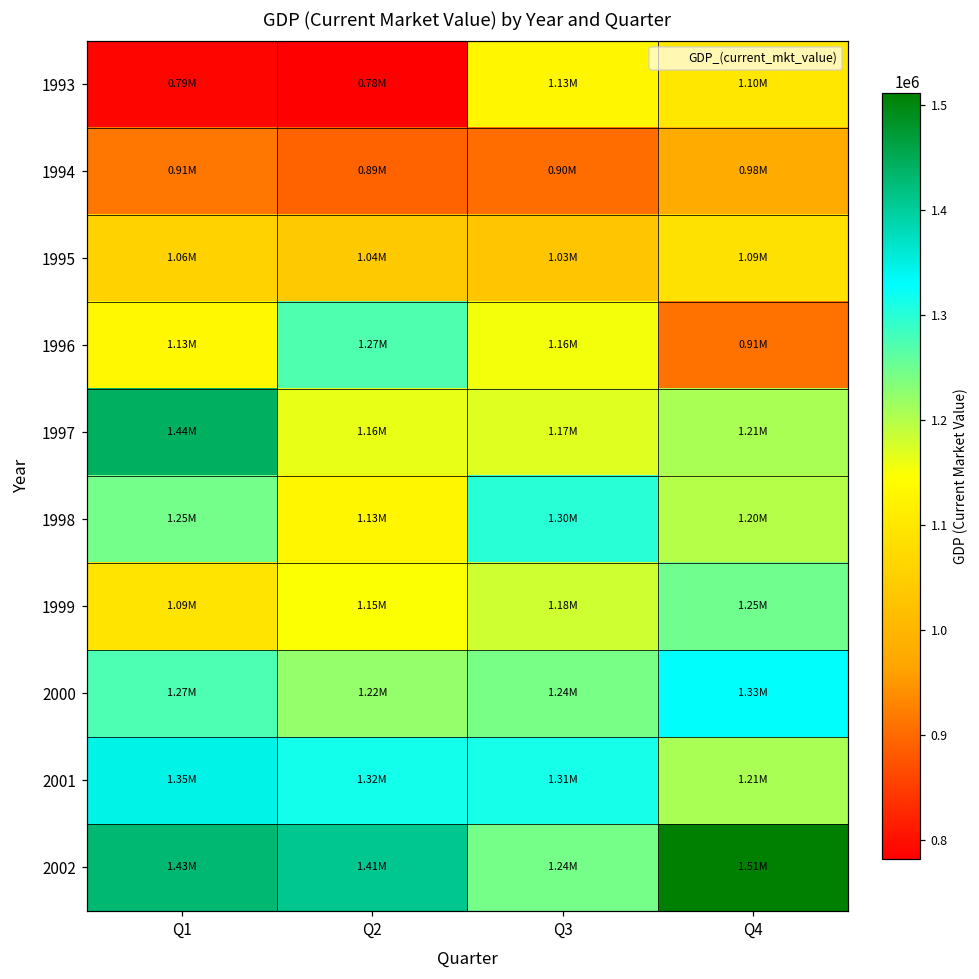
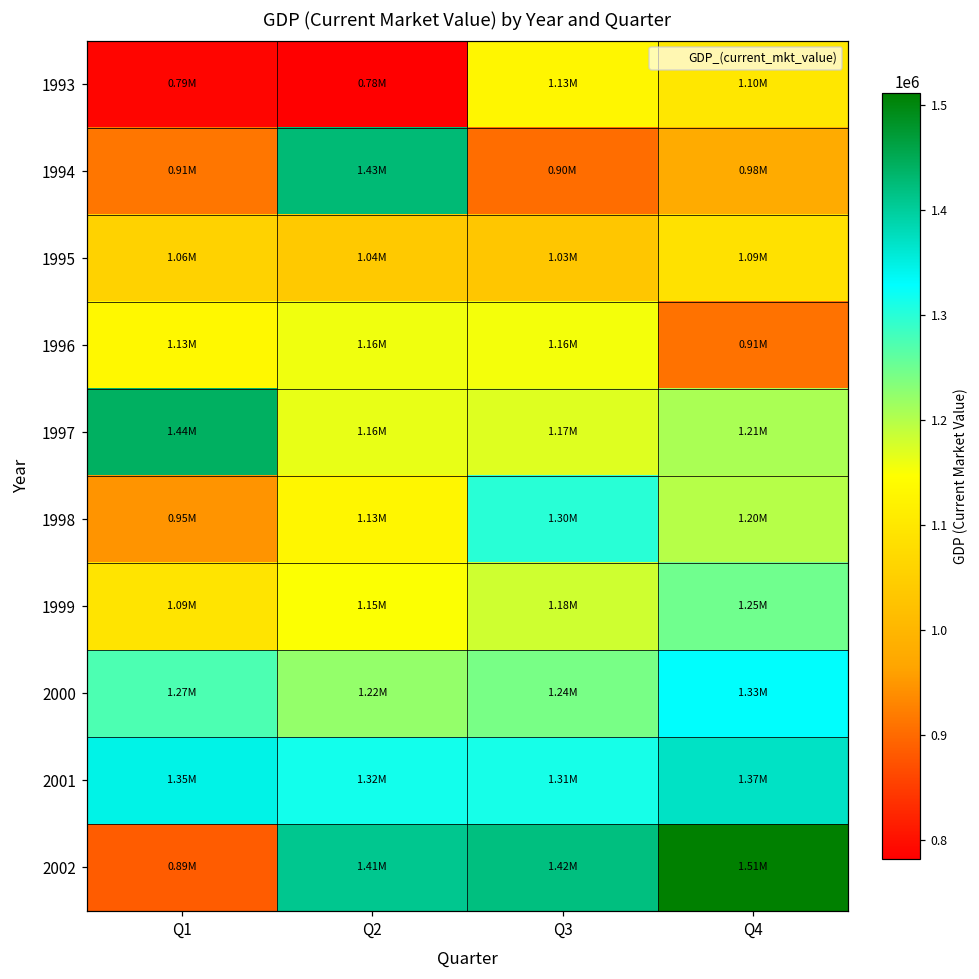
  {
    "1993": {
      "Q1": "0.79M",
      "Q2": "0.78M",
      "Q3": "1.13M",
      "Q4": "1.10M"
    },
    "1994": {
      "Q1": "0.91M",
-     "Q2": "0.89M",
+     "Q2": "1.43M",
      "Q3": "0.90M",
      "Q4": "0.98M"
    },
    "1995": {
      "Q1": "1.06M",
      "Q2": "1.04M",
      "Q3": "1.03M",
      "Q4": "1.09M"
    },
    "1996": {
      "Q1": "1.13M",
-     "Q2": "1.27M",
+     "Q2": "1.16M",
      "Q3": "1.16M",
      "Q4": "0.91M"
    },
    "1997": {
      "Q1": "1.44M",
      "Q2": "1.16M",
      "Q3": "1.17M",
      "Q4": "1.21M"
    },
    "1998": {
-     "Q1": "1.25M",
+     "Q1": "0.95M",
      "Q2": "1.13M",
      "Q3": "1.30M",
      "Q4": "1.20M"
    },
    "1999": {
      "Q1": "1.09M",
      "Q2": "1.15M",
      "Q3": "1.18M",
      "Q4": "1.25M"
    },
    "2000": {
      "Q1": "1.27M",
      "Q2": "1.22M",
      "Q3": "1.24M",
      "Q4": "1.33M"
    },
    "2001": {
      "Q1": "1.35M",
      "Q2": "1.32M",
      "Q3": "1.31M",
-     "Q4": "1.21M"
+     "Q4": "1.37M"
    },
    "2002": {
-     "Q1": "1.43M",
+     "Q1": "0.89M",
      "Q2": "1.41M",
-     "Q3": "1.24M",
+     "Q3": "1.42M",
      "Q4": "1.51M"
    }
  }
